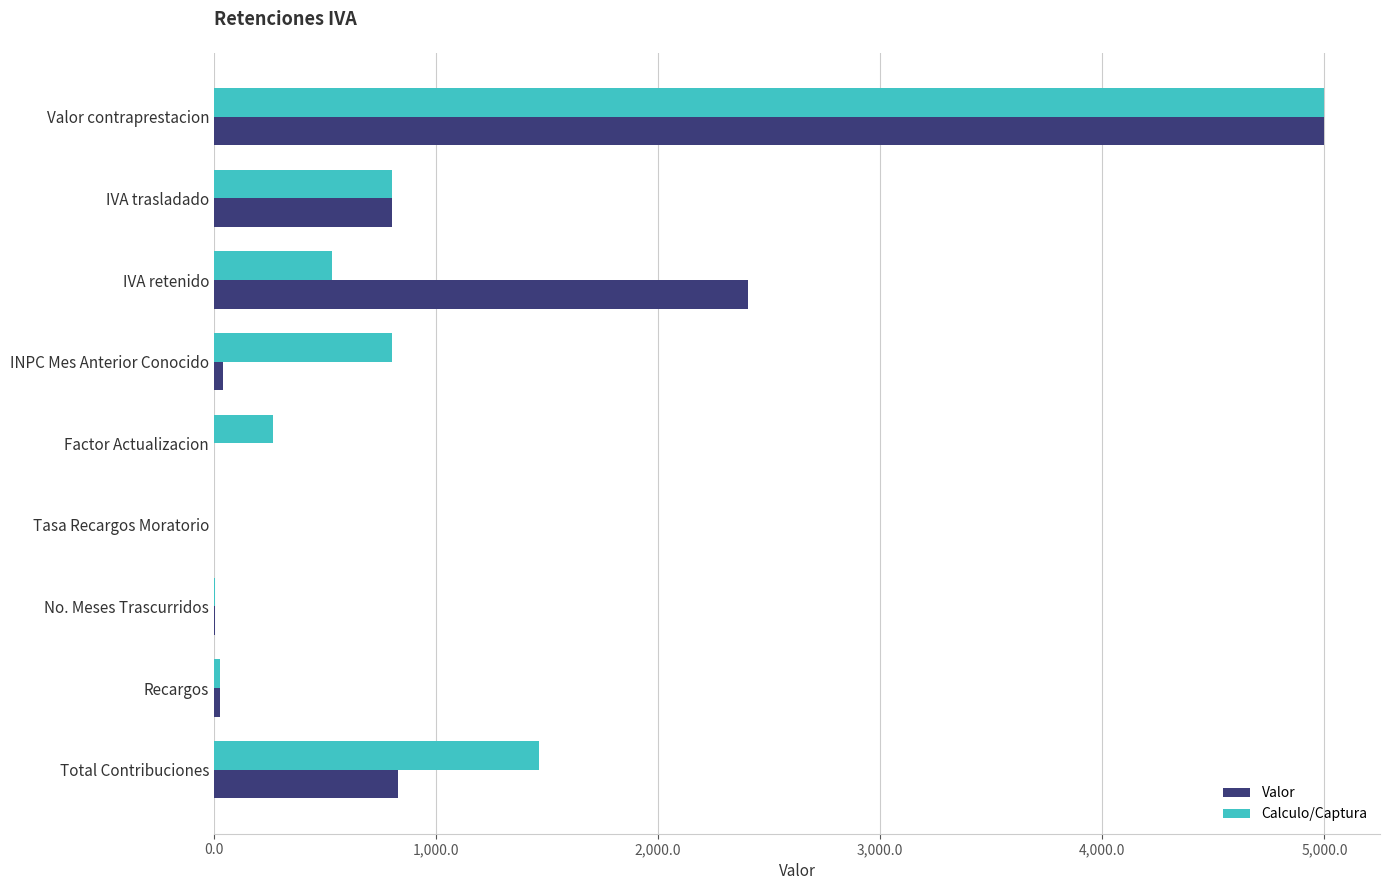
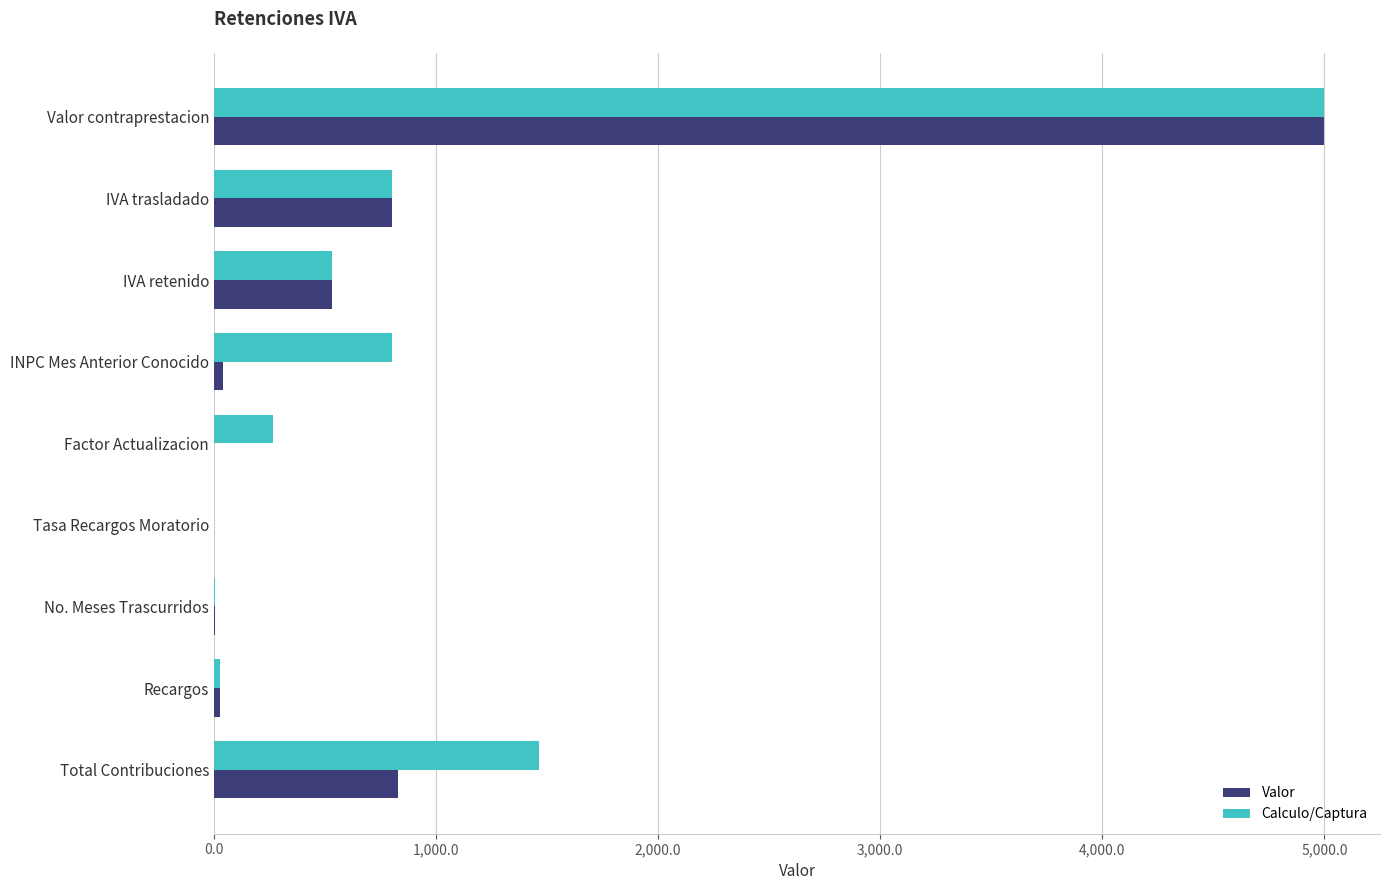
  {
    "Valor": {
      "Valor contraprestacion": "5,000",
      "IVA trasladado": "800",
-     "IVA retenido": "2,410",
+     "IVA retenido": "530",
      "INPC Mes Anterior Conocido": "40",
      "Recargos": "30",
      "Total Contribuciones": "830"
    },
    "Calculo/Captura": {
      "Valor contraprestacion": "5,000",
      "IVA trasladado": "800",
      "IVA retenido": "530",
      "INPC Mes Anterior Conocido": "800",
      "Factor Actualizacion": "270",
      "Recargos": "30",
      "Total Contribuciones": "1,460"
    }
  }
